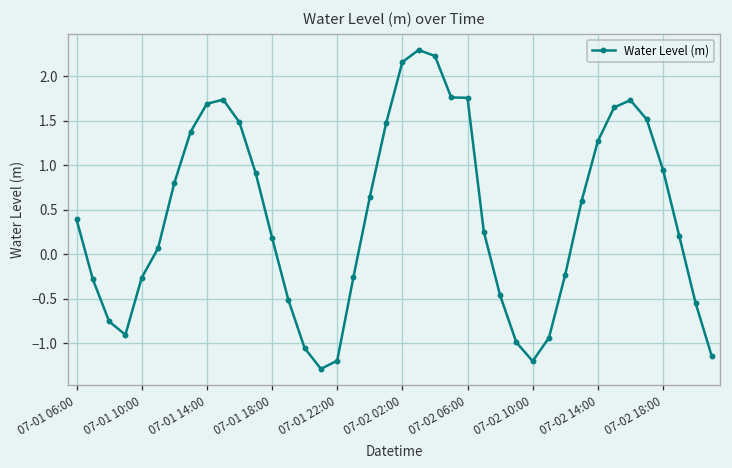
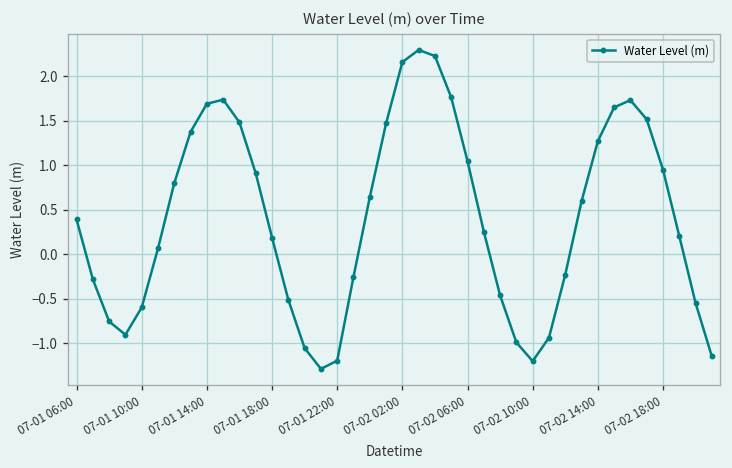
  {
    "07-01 06:00": 0.4,
-   "07-01 10:00": -0.3,
+   "07-01 10:00": -0.6,
    "07-01 14:00": 1.7,
    "07-01 18:00": 0.2,
    "07-01 22:00": -1.2,
    "07-02 02:00": 2.2,
-   "07-02 06:00": 1.8,
+   "07-02 06:00": 1.0,
    "07-02 10:00": -1.2,
    "07-02 14:00": 1.3,
    "07-02 18:00": 0.9
  }
